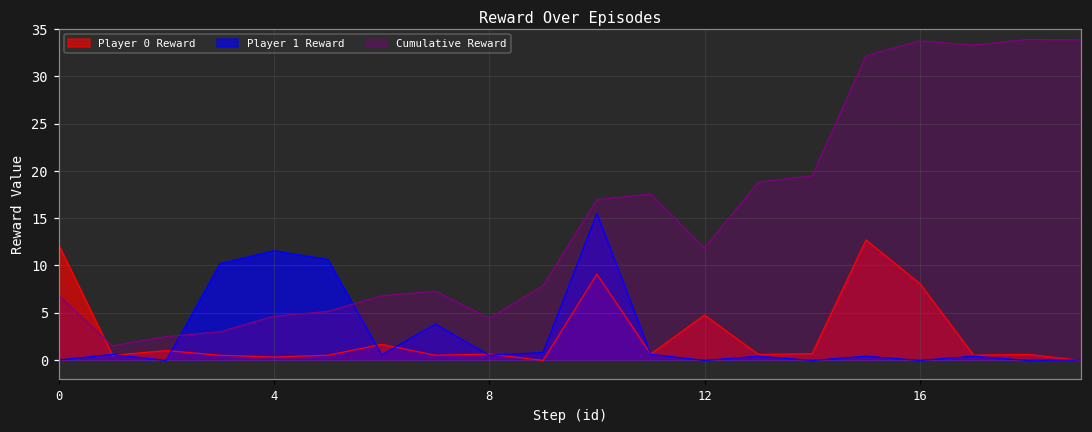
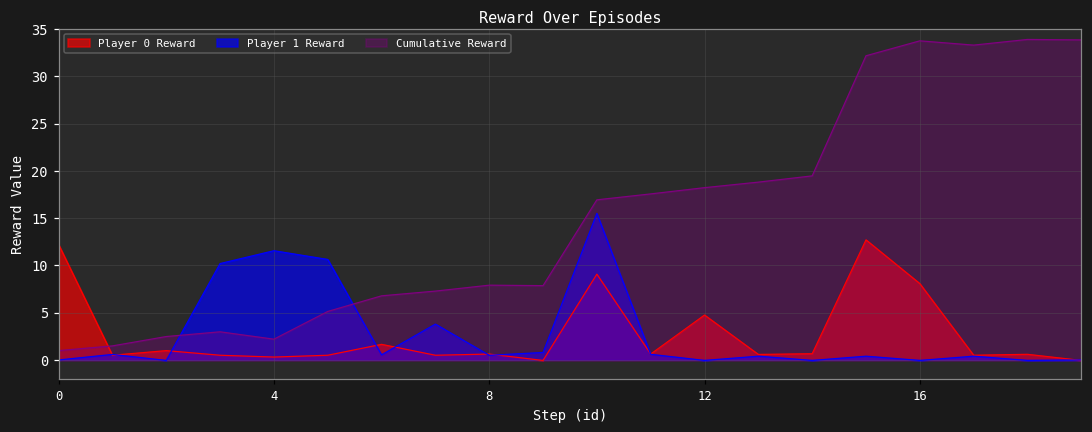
  {
    "Player 0 Reward": {
      "0": 12,
      "4": 0,
      "12": 5,
      "16": 8
    },
    "Player 1 Reward": {
      "0": 0,
      "4": 12,
      "12": 0,
      "16": 0
    },
    "Cumulative Reward": {
-     "0": 7,
-     "4": 5,
-     "8": 4,
-     "12": 12,
+     "0": 1,
+     "4": 2,
+     "8": 8,
+     "12": 18,
      "16": 34
    }
  }
